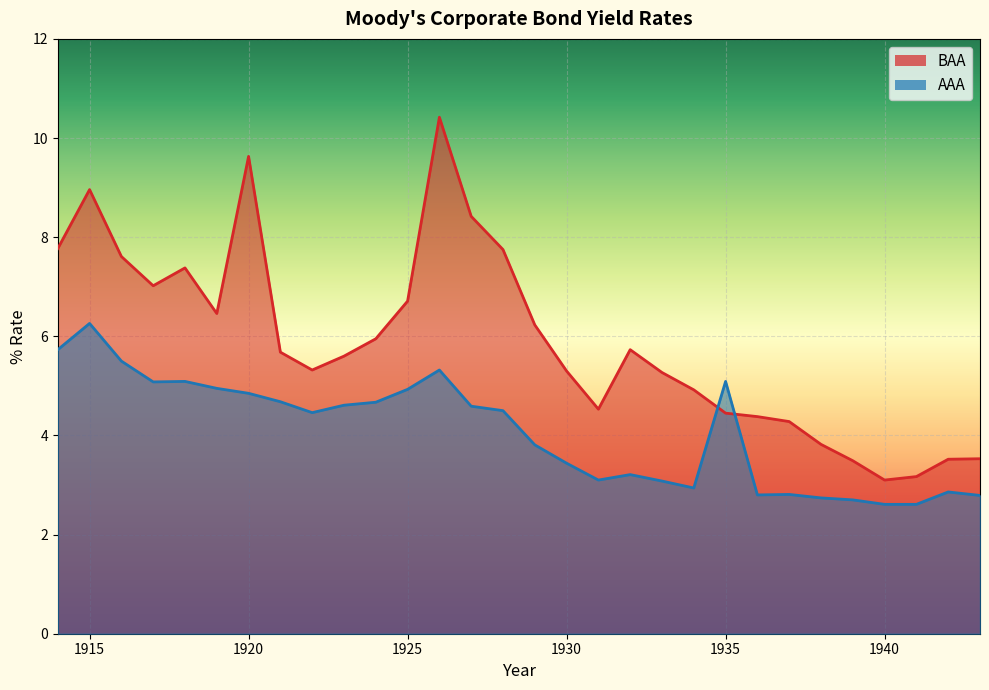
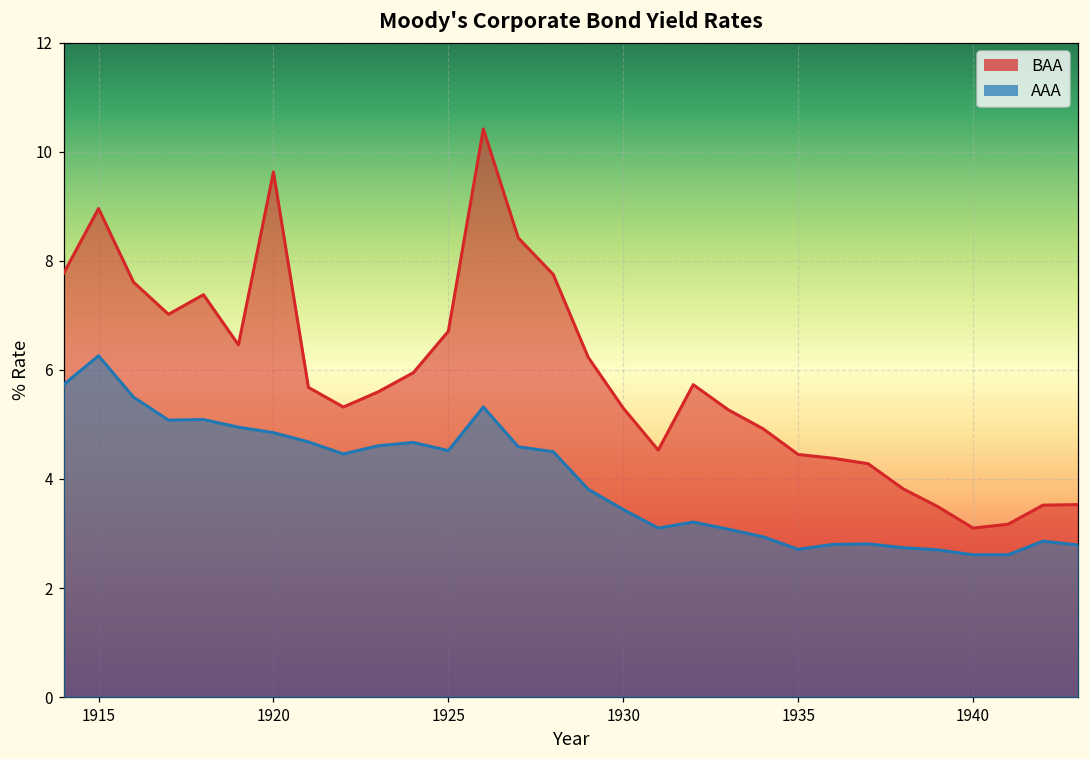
  {
    "BAA": {
      "1915": 9.0,
      "1920": 9.6,
      "1925": 6.7,
      "1930": 5.3,
      "1935": 4.5,
      "1940": 3.1
    },
    "AAA": {
      "1915": 6.3,
      "1920": 4.9,
-     "1925": 4.9,
+     "1925": 4.5,
      "1930": 3.4,
-     "1935": 5.1,
+     "1935": 2.7,
      "1940": 2.6
    }
  }
